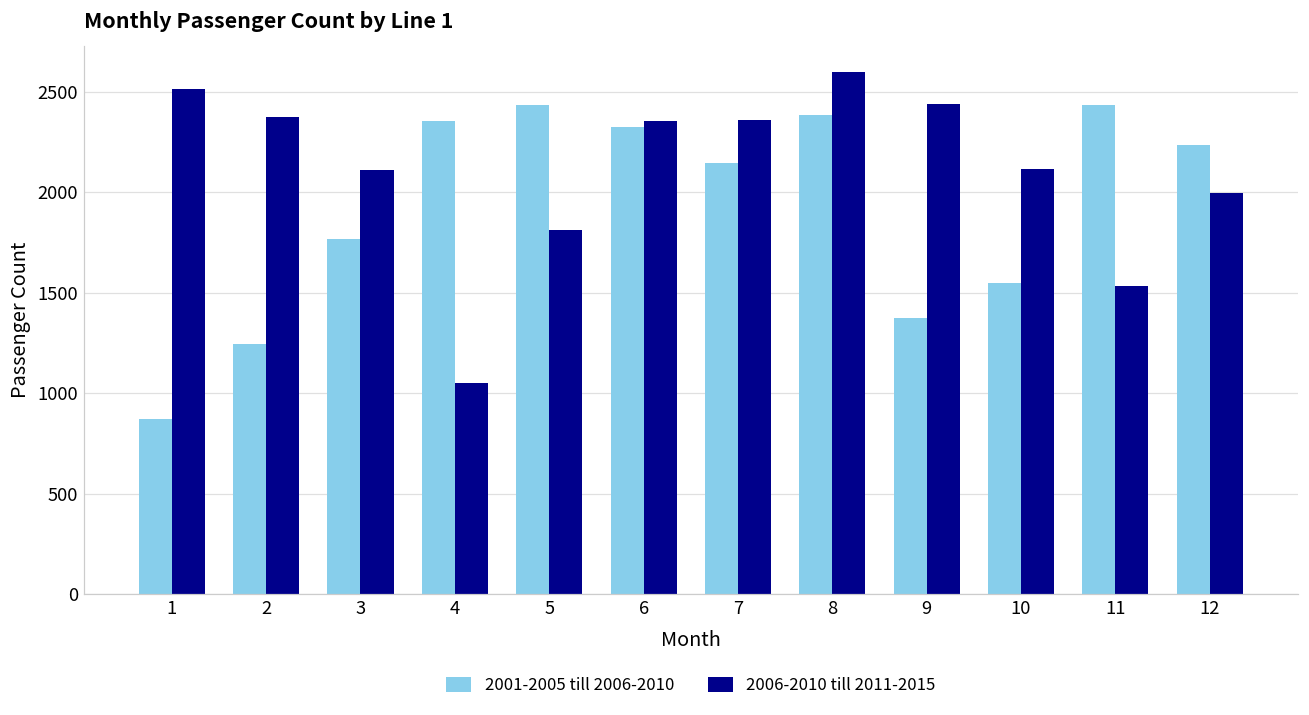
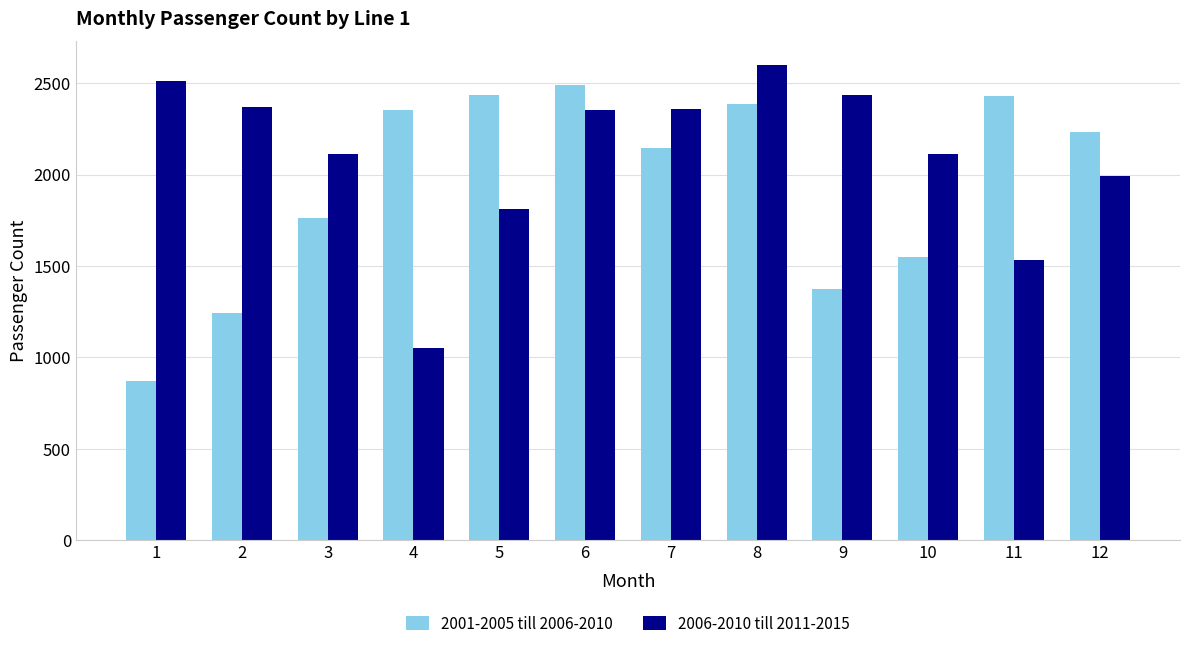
  {
    "2001-2005 till 2006-2010": {
      "1": 870,
      "2": 1240,
      "3": 1770,
      "4": 2360,
      "5": 2440,
-     "6": 2320,
+     "6": 2490,
      "7": 2150,
      "8": 2390,
      "9": 1370,
      "10": 1550,
      "11": 2430,
      "12": 2230
    },
    "2006-2010 till 2011-2015": {
      "1": 2510,
      "2": 2370,
      "3": 2110,
      "4": 1050,
      "5": 1810,
      "6": 2350,
      "7": 2360,
      "8": 2600,
      "9": 2440,
      "10": 2120,
      "11": 1540,
      "12": 2000
    }
  }
